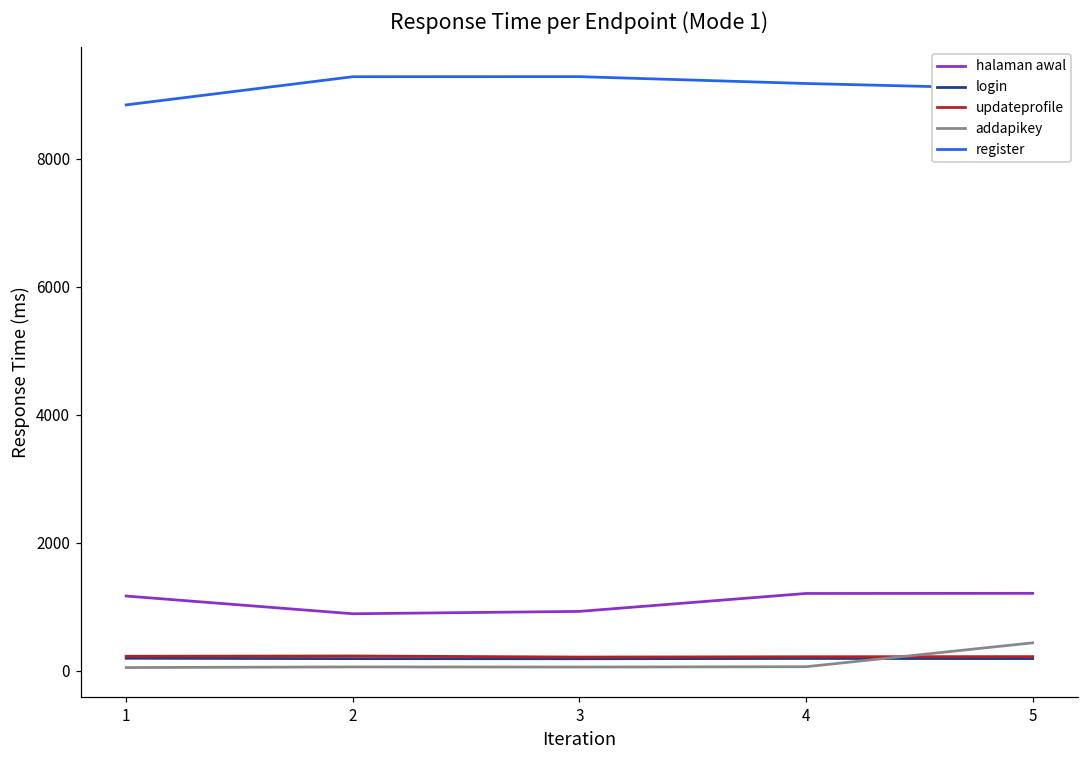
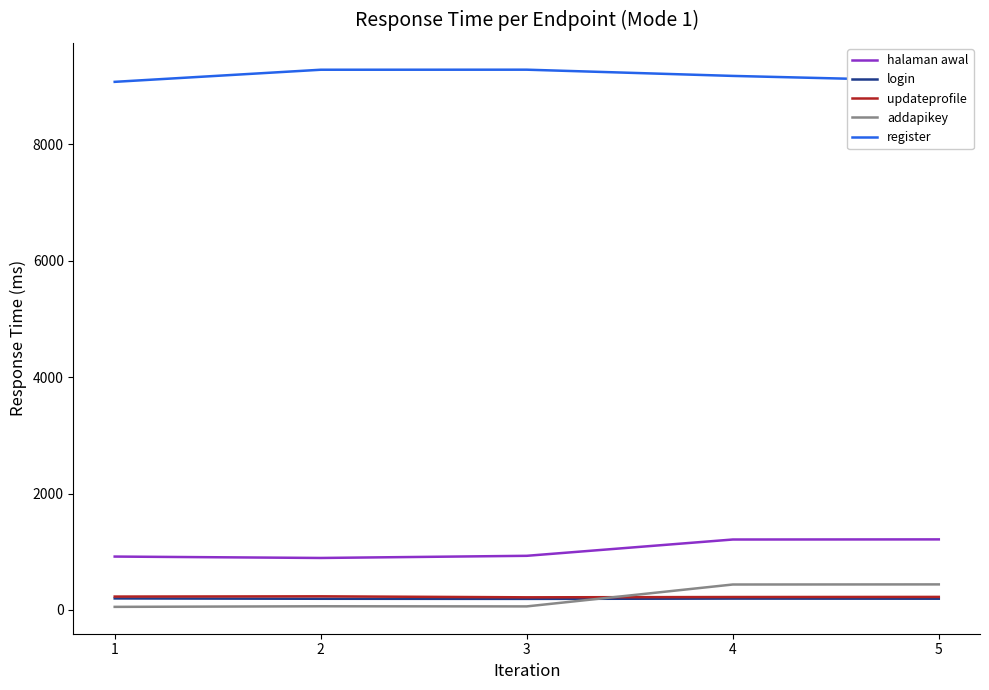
  {
    "halaman awal": {
-     "1": 1200,
+     "1": 900,
      "2": 900,
      "3": 900,
      "4": 1200,
      "5": 1200
    },
    "addapikey": {
      "1": 100,
      "2": 100,
      "3": 100,
-     "4": 100,
+     "4": 400,
      "5": 400
    },
    "register": {
-     "1": 8800,
+     "1": 9100,
      "2": 9300,
      "3": 9300,
      "4": 9200
    }
  }
